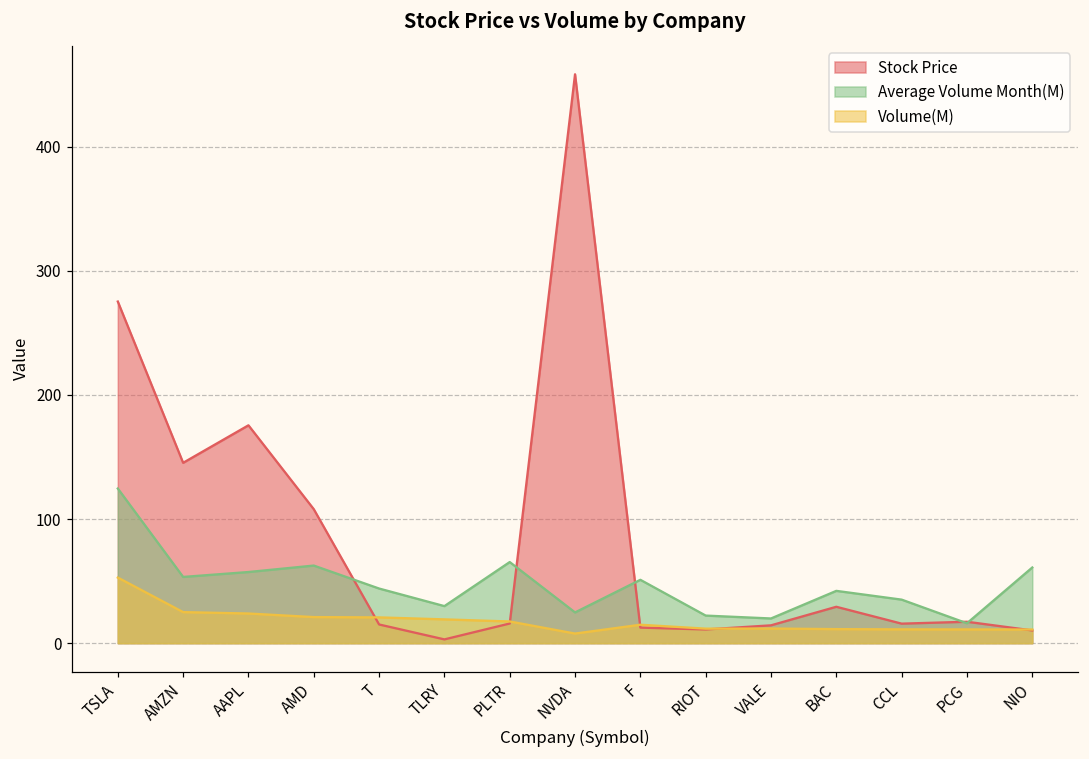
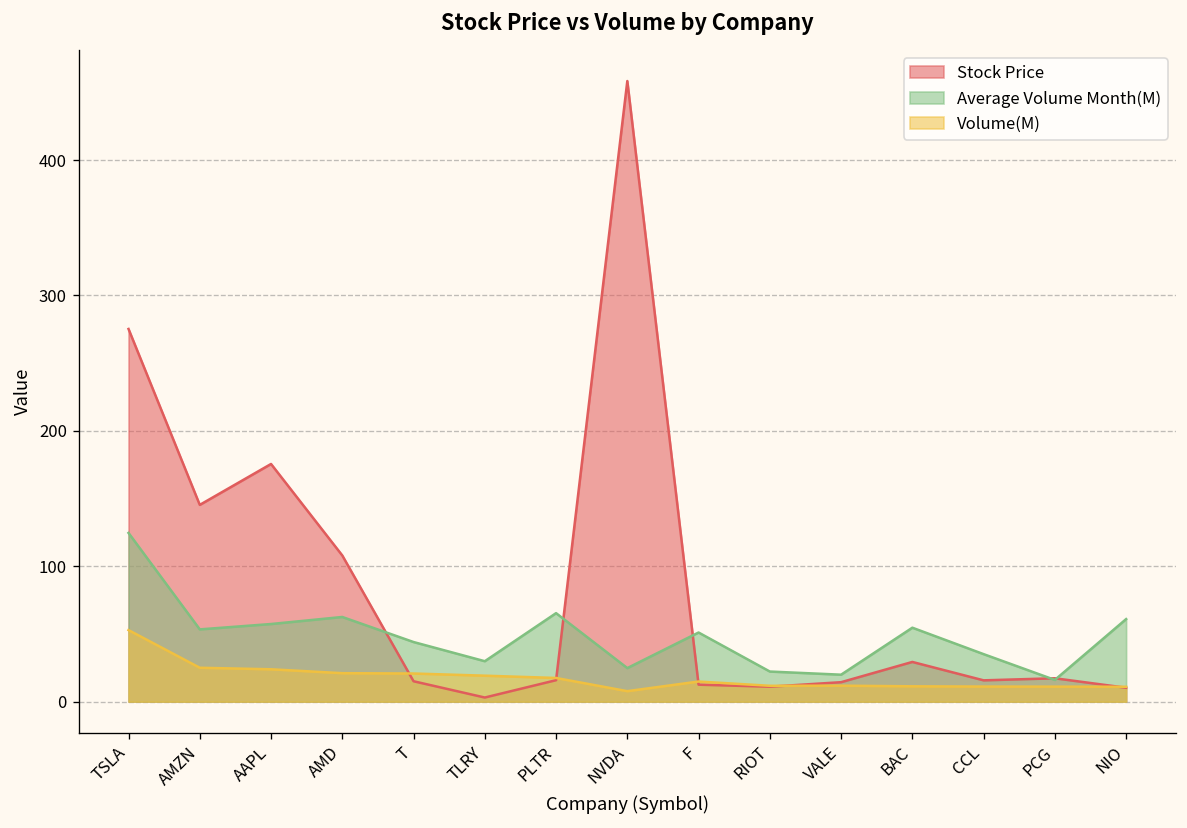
  {
    "Stock Price": {
      "TSLA": 275,
      "AMZN": 145,
      "AAPL": 176,
      "AMD": 108,
      "T": 15,
      "TLRY": 3,
      "NVDA": 458,
      "F": 13,
      "VALE": 14,
      "BAC": 29,
      "CCL": 16
    },
    "Average Volume Month(M)": {
      "TSLA": 125,
      "AMZN": 53,
      "AAPL": 57,
      "AMD": 63,
      "T": 44,
      "TLRY": 30,
      "PLTR": 65,
      "NVDA": 25,
      "F": 51,
      "RIOT": 22,
      "VALE": 20,
-     "BAC": 42,
+     "BAC": 55,
      "CCL": 35,
      "NIO": 61
    },
    "Volume(M)": {
      "TSLA": 53,
      "AMZN": 25,
      "AAPL": 24,
      "AMD": 21,
      "T": 21,
      "TLRY": 19,
      "NVDA": 8,
      "F": 15,
      "VALE": 12,
      "BAC": 11,
      "CCL": 11,
      "PCG": 11
    }
  }
